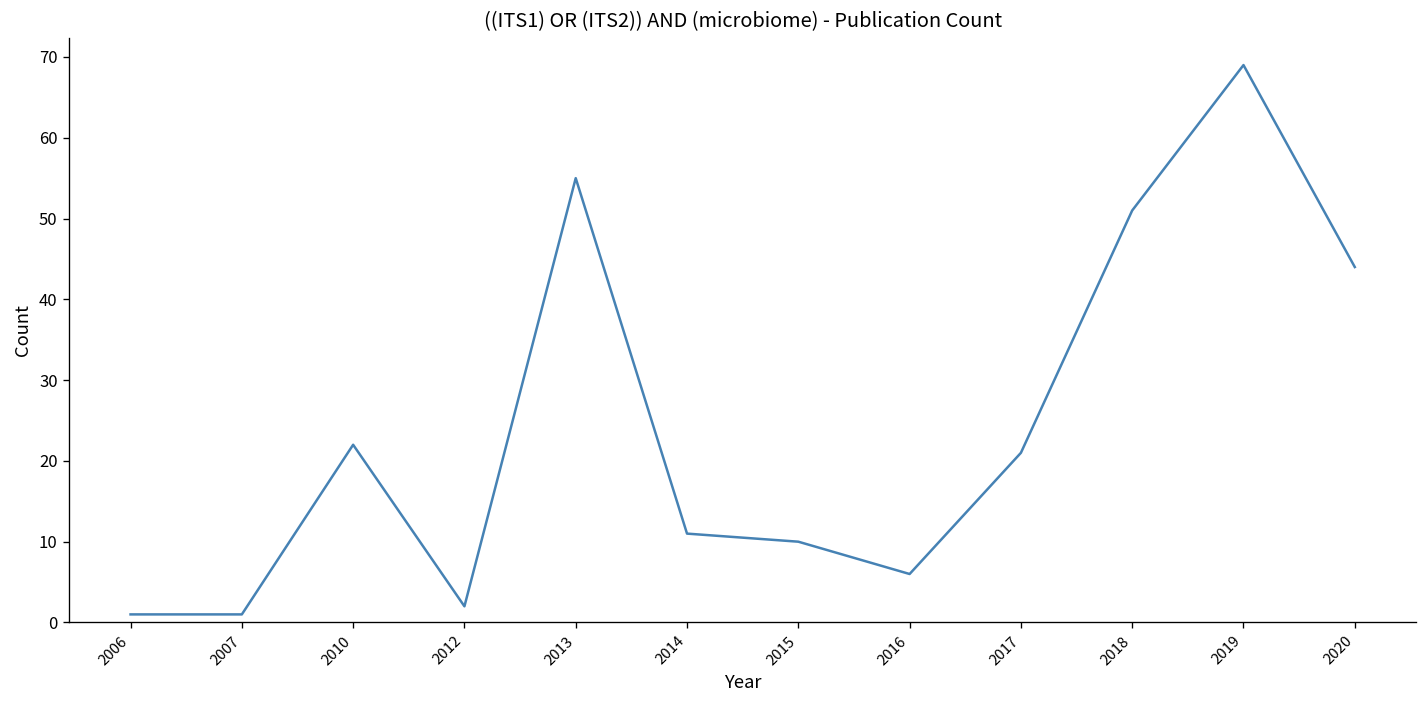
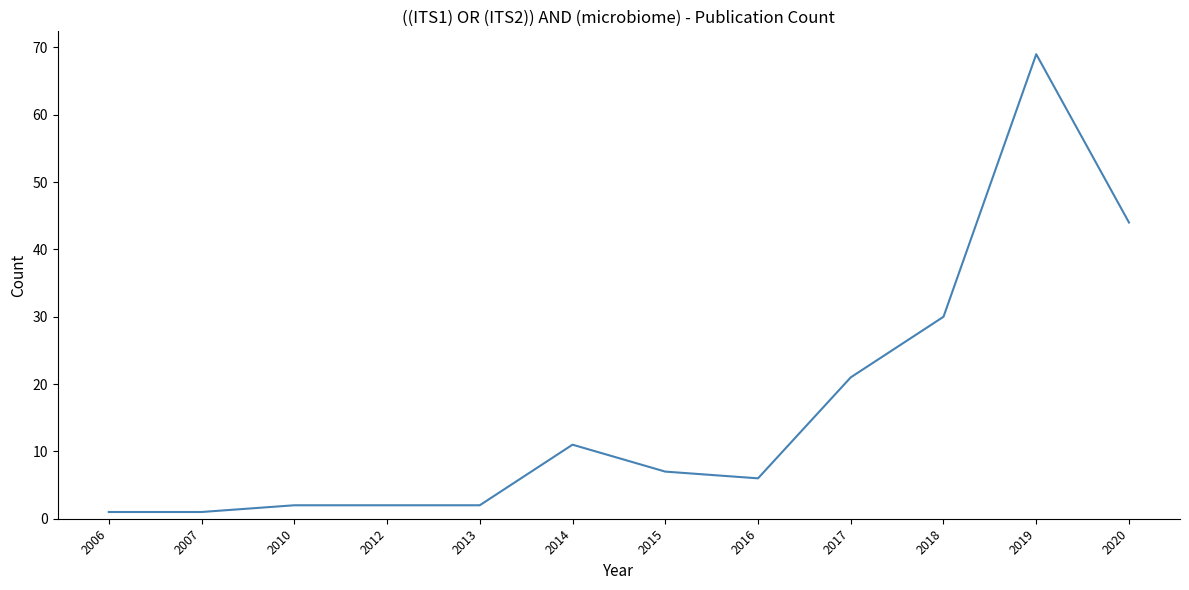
  {
    "2006": 1,
    "2007": 1,
-   "2010": 22,
+   "2010": 2,
    "2012": 2,
-   "2013": 55,
+   "2013": 2,
    "2014": 11,
-   "2015": 10,
+   "2015": 7,
    "2016": 6,
    "2017": 21,
-   "2018": 51,
+   "2018": 30,
    "2019": 69,
    "2020": 44
  }
